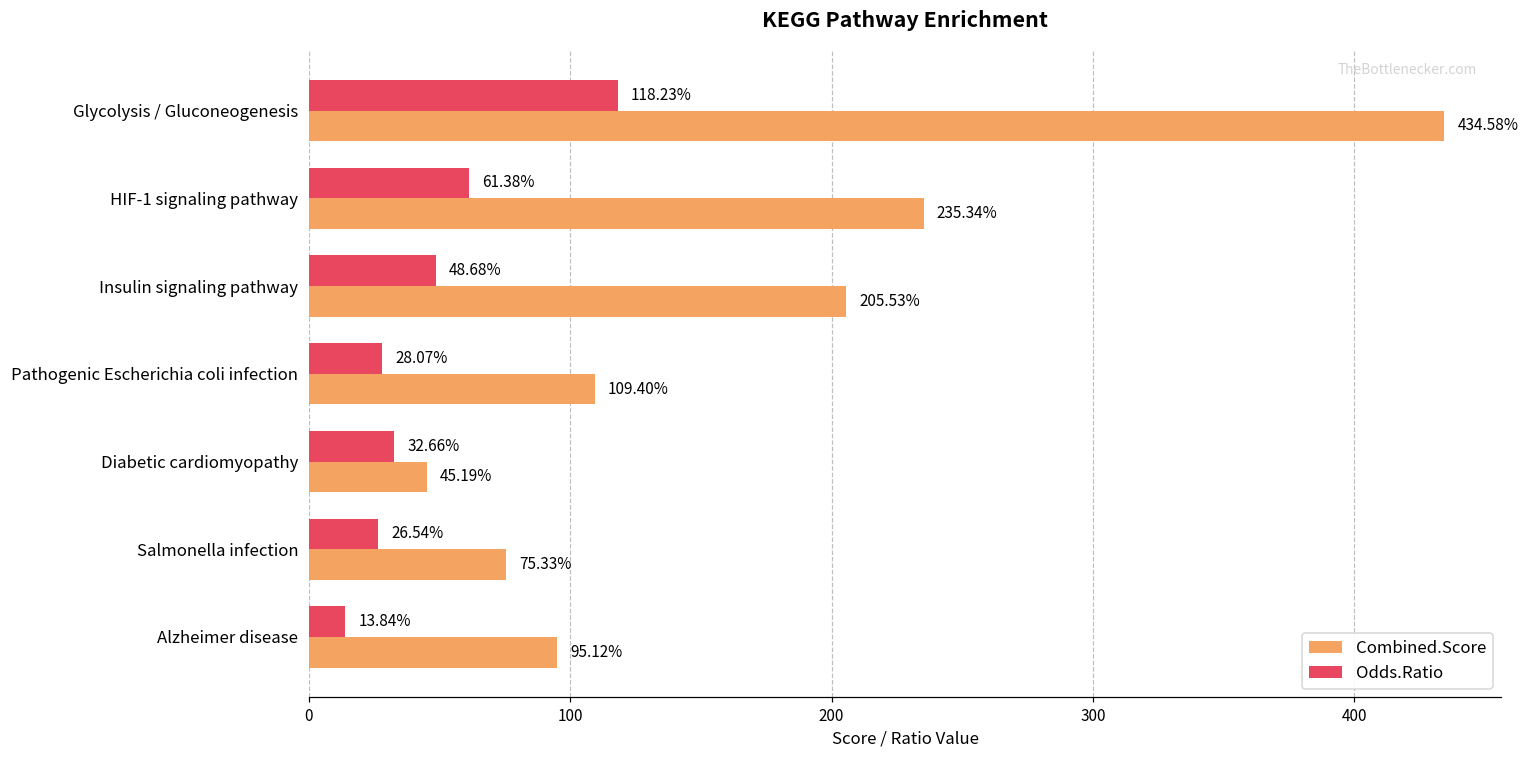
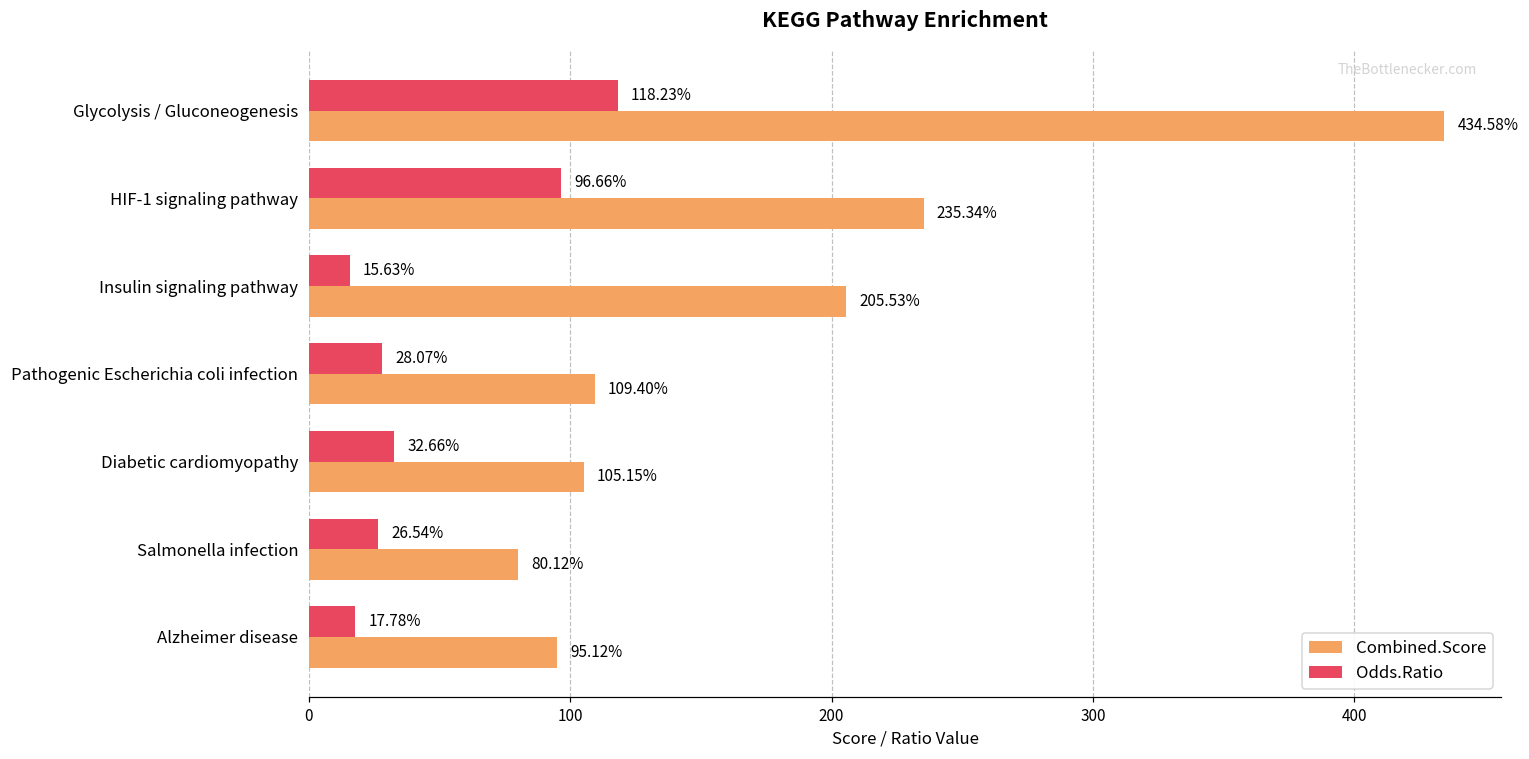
  {
    "Combined.Score": {
      "Glycolysis / Gluconeogenesis": "434.58%",
      "HIF-1 signaling pathway": "235.34%",
      "Insulin signaling pathway": "205.53%",
      "Pathogenic Escherichia coli infection": "109.40%",
-     "Diabetic cardiomyopathy": "45.19%",
-     "Salmonella infection": "75.33%",
+     "Diabetic cardiomyopathy": "105.15%",
+     "Salmonella infection": "80.12%",
      "Alzheimer disease": "95.12%"
    },
    "Odds.Ratio": {
      "Glycolysis / Gluconeogenesis": "118.23%",
-     "HIF-1 signaling pathway": "61.38%",
-     "Insulin signaling pathway": "48.68%",
+     "HIF-1 signaling pathway": "96.66%",
+     "Insulin signaling pathway": "15.63%",
      "Pathogenic Escherichia coli infection": "28.07%",
      "Diabetic cardiomyopathy": "32.66%",
      "Salmonella infection": "26.54%",
-     "Alzheimer disease": "13.84%"
+     "Alzheimer disease": "17.78%"
    }
  }
